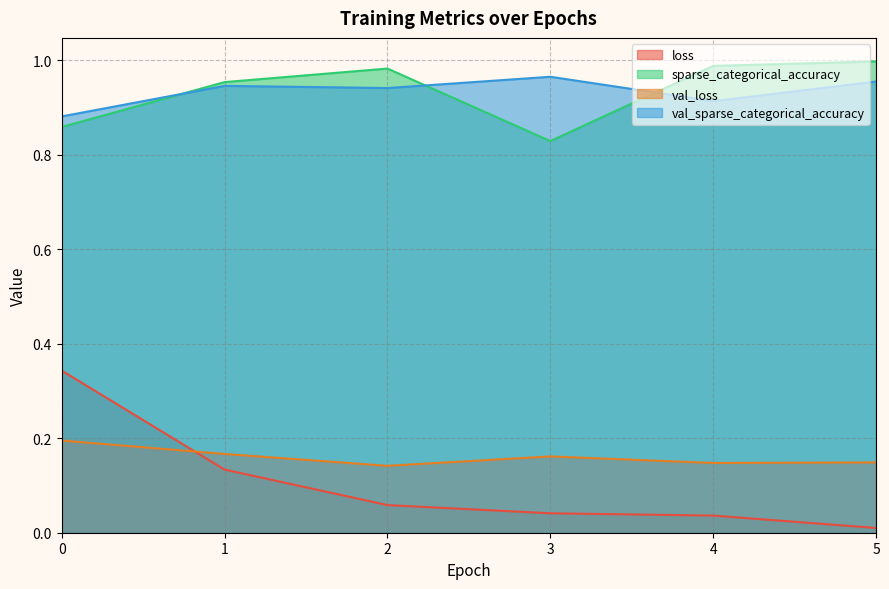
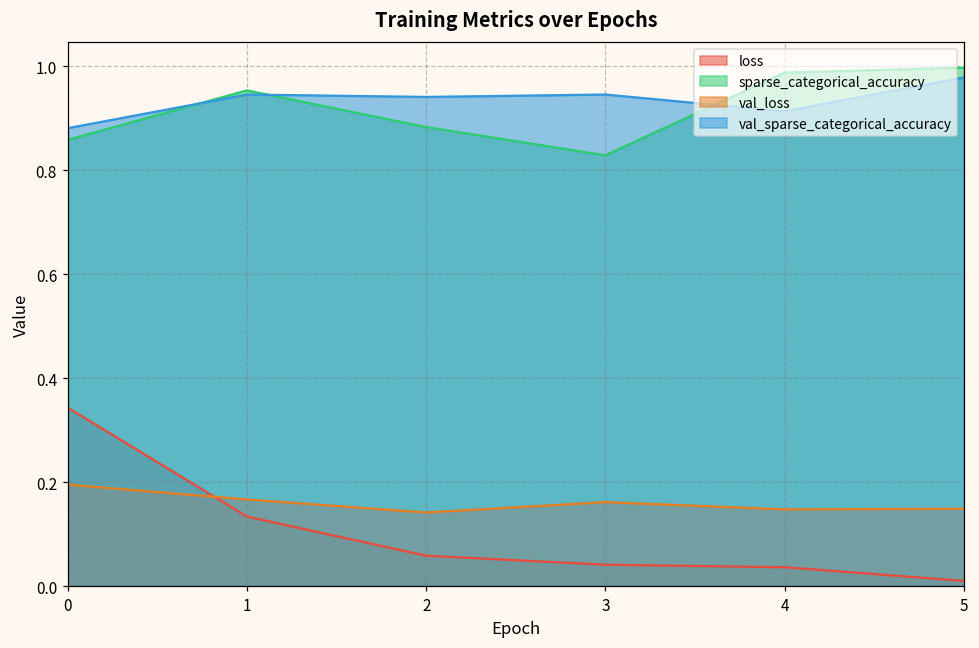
  {
    "sparse_categorical_accuracy": {
      "0": 0.86,
      "1": 0.95,
-     "2": 0.98,
+     "2": 0.88,
      "3": 0.83,
      "5": 1.00
    },
    "val_sparse_categorical_accuracy": {
      "0": 0.88,
      "1": 0.95,
      "2": 0.94,
-     "3": 0.97,
-     "5": 0.96
+     "3": 0.95,
+     "5": 0.98
    }
  }
